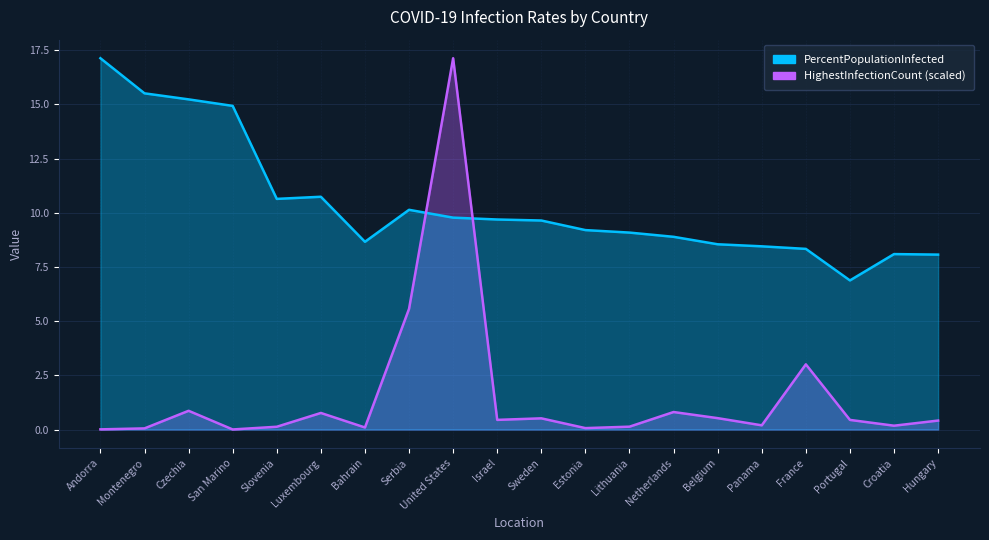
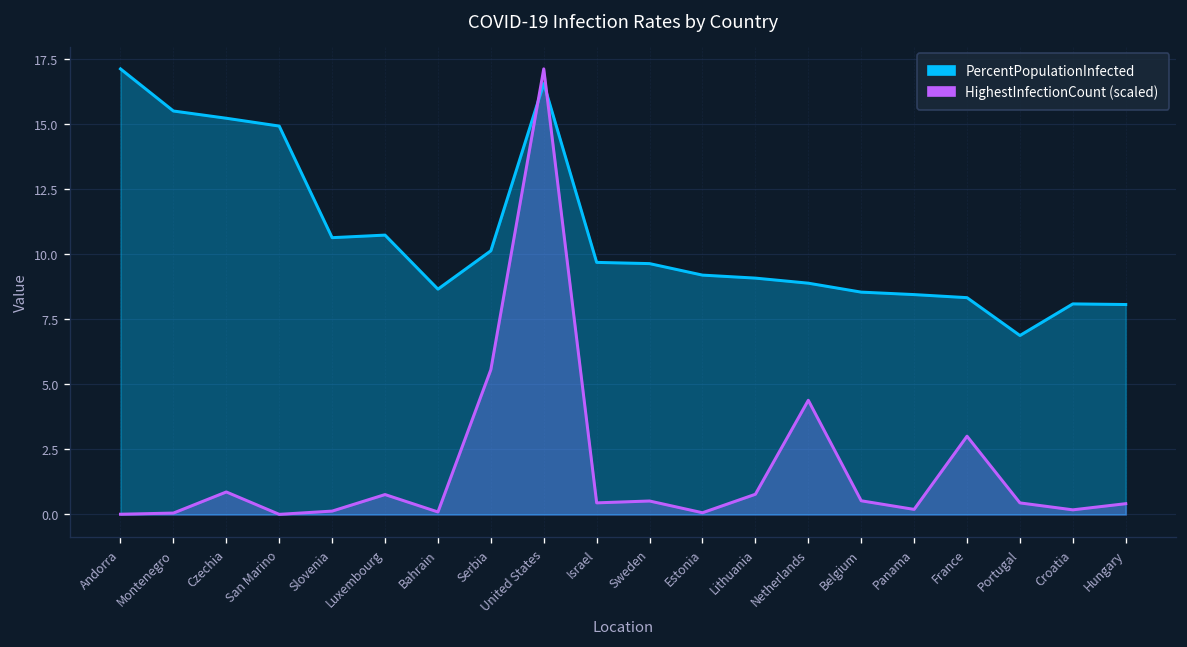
  {
    "PercentPopulationInfected": {
      "Andorra": 17.1,
      "Montenegro": 15.5,
      "Czechia": 15.2,
      "San Marino": 14.9,
      "Slovenia": 10.6,
      "Luxembourg": 10.7,
      "Bahrain": 8.7,
      "Serbia": 10.1,
-     "United States": 9.8,
+     "United States": 16.6,
      "Israel": 9.7,
      "Sweden": 9.6,
      "Estonia": 9.2,
      "Lithuania": 9.1,
      "Netherlands": 8.9,
      "Belgium": 8.5,
      "Panama": 8.4,
      "France": 8.3,
      "Portugal": 6.9,
      "Croatia": 8.1,
      "Hungary": 8.1
    },
    "HighestInfectionCount (scaled)": {
      "Andorra": 0.0,
      "Montenegro": 0.1,
      "Czechia": 0.9,
      "San Marino": 0.0,
      "Slovenia": 0.1,
      "Luxembourg": 0.8,
      "Bahrain": 0.1,
      "Serbia": 5.6,
      "United States": 17.1,
      "Israel": 0.4,
      "Sweden": 0.5,
      "Estonia": 0.1,
-     "Lithuania": 0.1,
-     "Netherlands": 0.8,
+     "Lithuania": 0.8,
+     "Netherlands": 4.4,
      "Belgium": 0.5,
      "Panama": 0.2,
      "France": 3.0,
      "Portugal": 0.4,
      "Croatia": 0.2,
      "Hungary": 0.4
    }
  }
